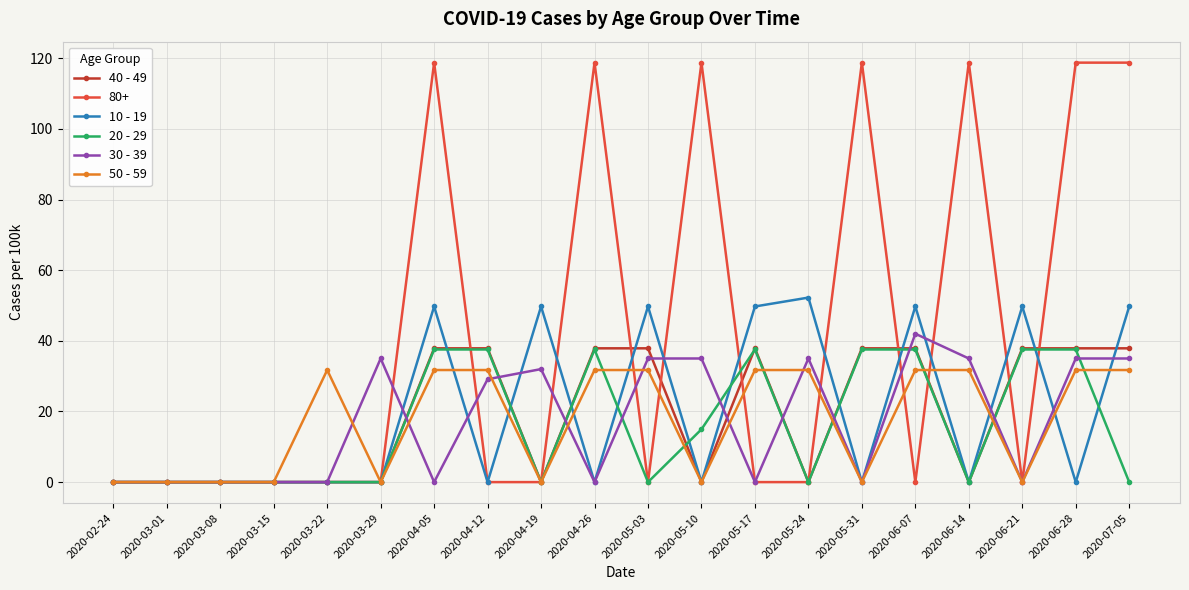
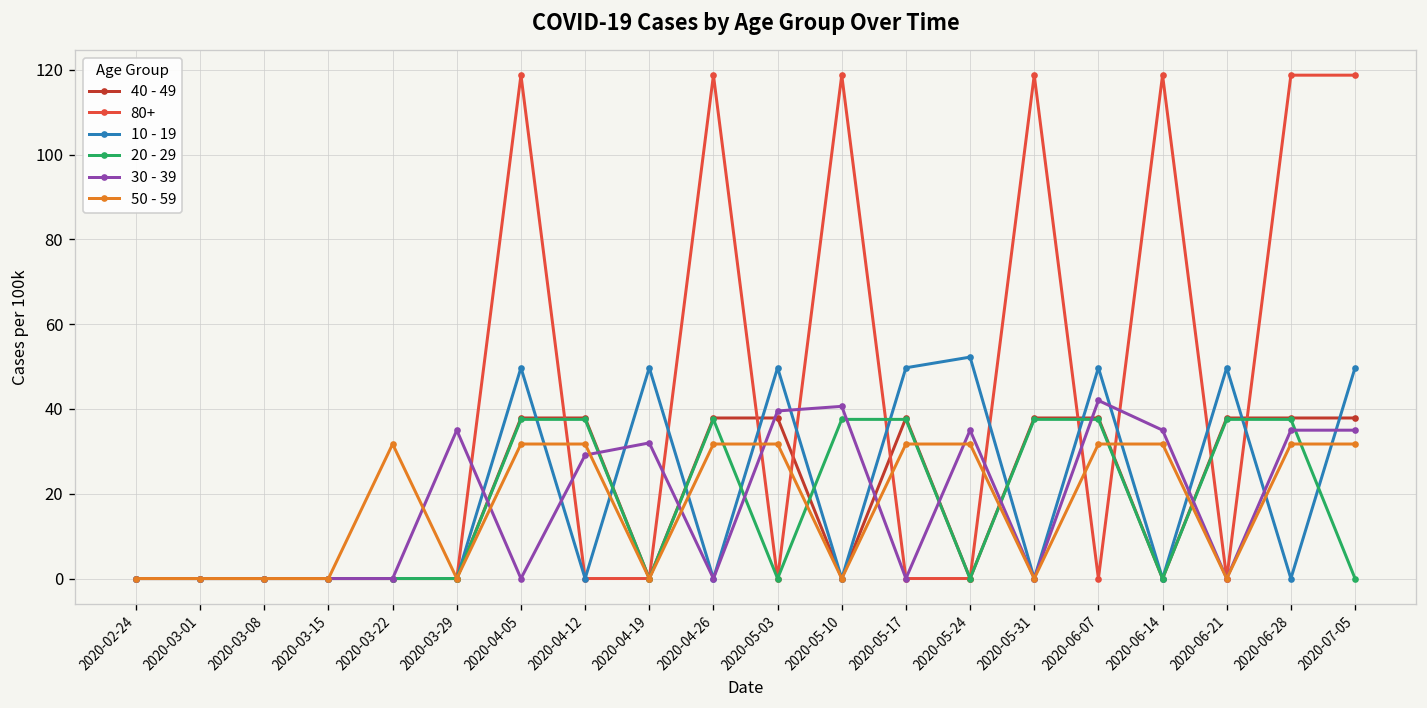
  {
    "10 - 19": {
      "2020-04-05": 50,
      "2020-04-19": 50,
      "2020-05-03": 50,
      "2020-05-17": 50,
      "2020-05-24": 52,
      "2020-06-07": 50,
      "2020-06-21": 50,
      "2020-06-28": 0,
      "2020-07-05": 50
    },
    "20 - 29": {
-     "2020-05-10": 15,
+     "2020-05-10": 38,
      "2020-07-05": 0
    },
    "30 - 39": {
      "2020-03-29": 35,
      "2020-04-05": 0,
      "2020-04-12": 29,
      "2020-04-19": 32,
-     "2020-05-03": 35,
-     "2020-05-10": 35,
+     "2020-05-03": 40,
+     "2020-05-10": 41,
      "2020-05-24": 35,
      "2020-06-07": 42,
      "2020-06-14": 35,
      "2020-06-28": 35,
      "2020-07-05": 35
    }
  }
